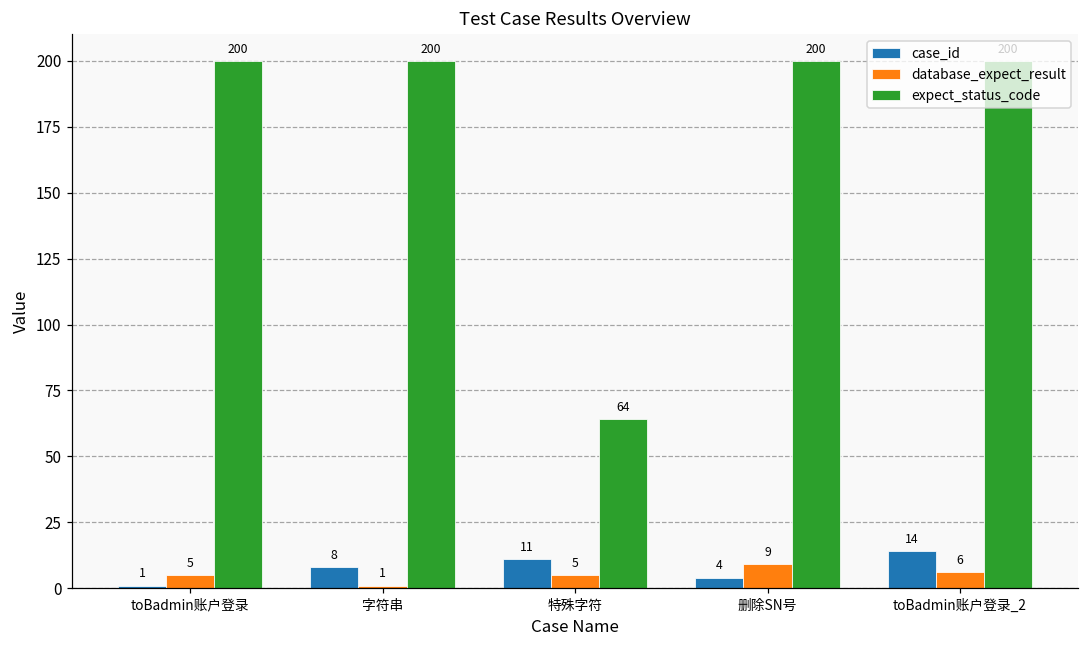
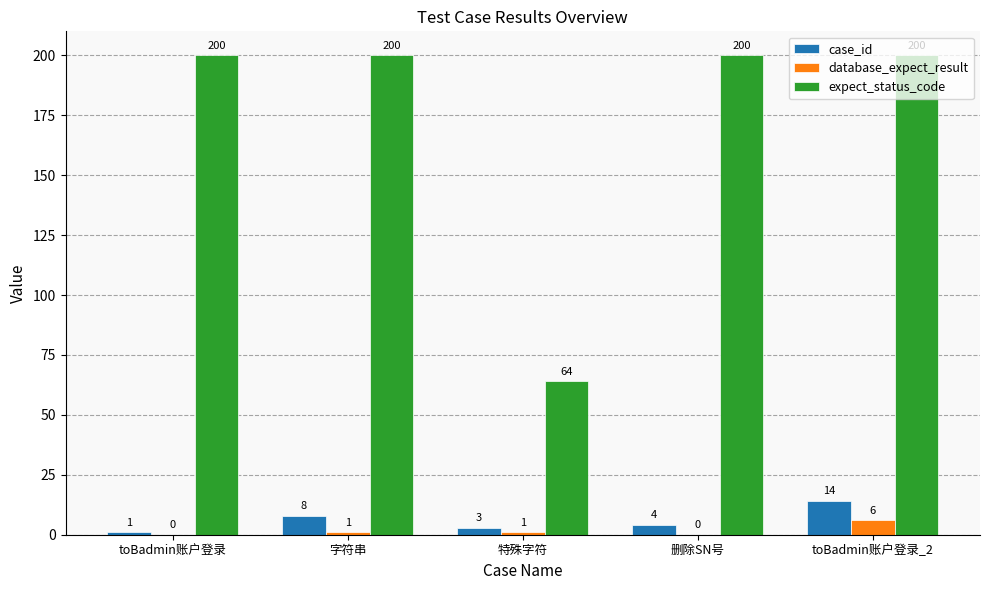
  {
    "case_id": {
      "toBadmin账户登录": 1,
      "字符串": 8,
-     "特殊字符": 11,
+     "特殊字符": 3,
      "删除SN号": 4,
      "toBadmin账户登录_2": 14
    },
    "database_expect_result": {
-     "toBadmin账户登录": 5,
+     "toBadmin账户登录": 0,
      "字符串": 1,
-     "特殊字符": 5,
-     "删除SN号": 9,
+     "特殊字符": 1,
+     "删除SN号": 0,
      "toBadmin账户登录_2": 6
    },
    "expect_status_code": {
      "toBadmin账户登录": 200,
      "字符串": 200,
      "特殊字符": 64,
      "删除SN号": 200
    }
  }
